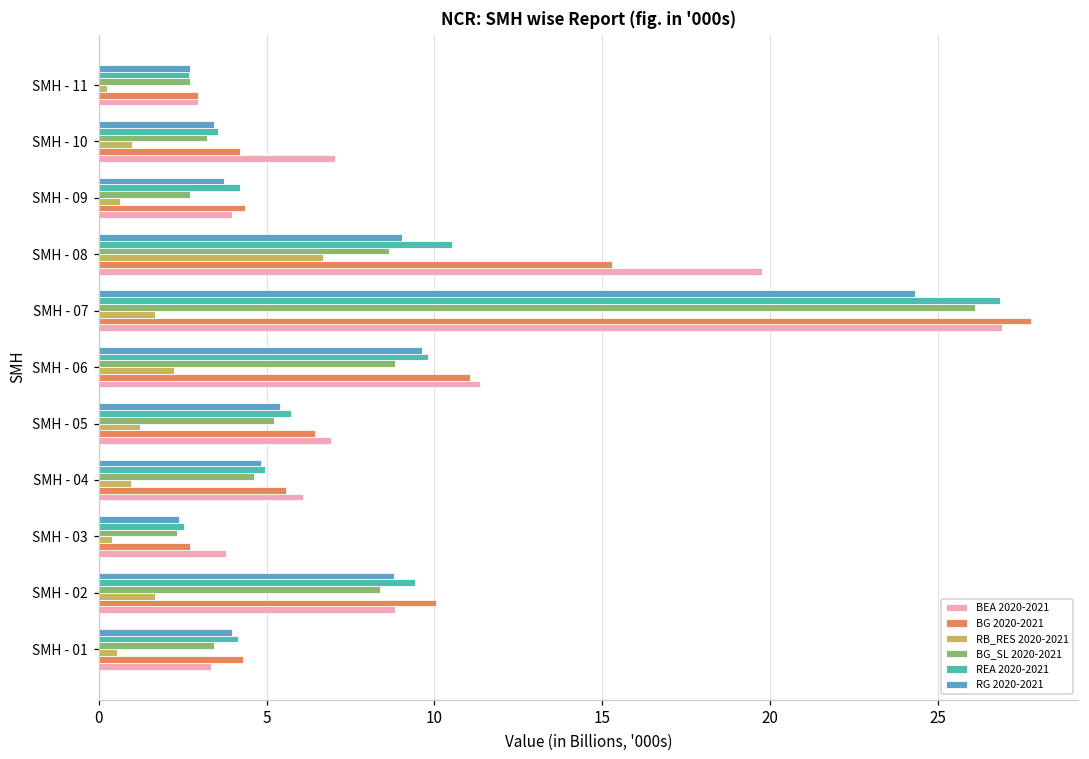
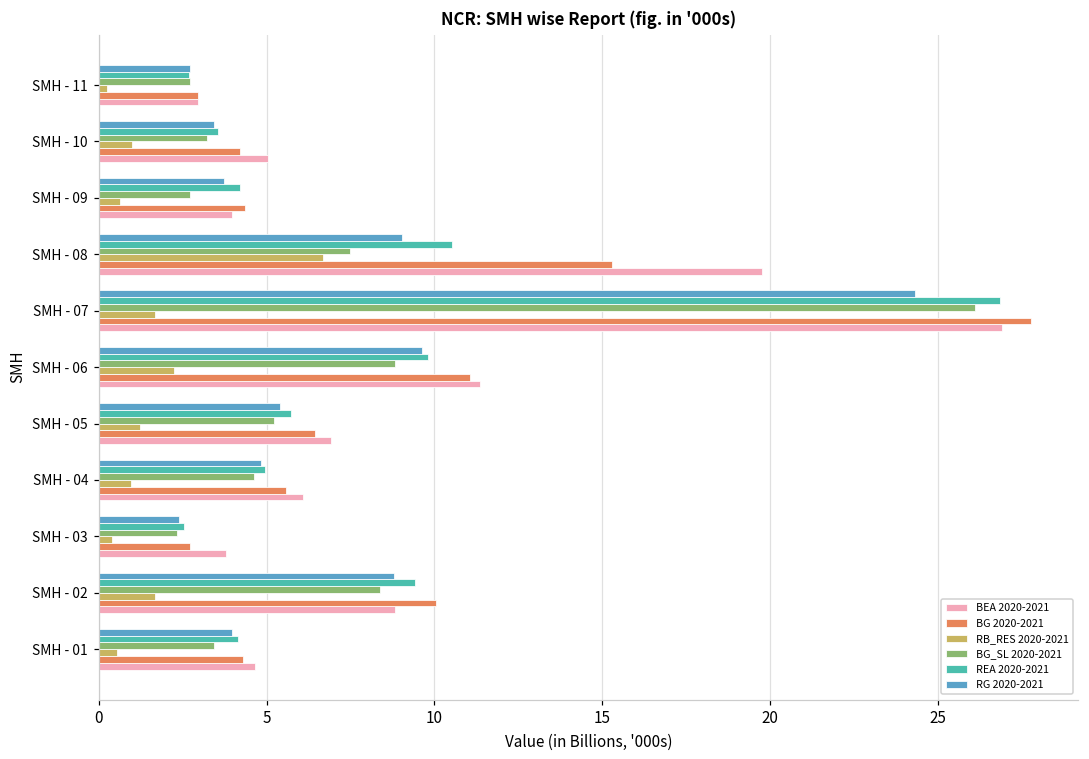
  {
    "BEA 2020-2021": {
      "SMH - 11": 2.9,
-     "SMH - 10": 7.0,
+     "SMH - 10": 5.0,
      "SMH - 09": 4.0,
      "SMH - 08": 19.8,
      "SMH - 07": 26.9,
      "SMH - 06": 11.4,
      "SMH - 05": 6.9,
      "SMH - 04": 6.1,
      "SMH - 03": 3.8,
      "SMH - 02": 8.8,
-     "SMH - 01": 3.3
+     "SMH - 01": 4.7
    },
    "BG_SL 2020-2021": {
      "SMH - 11": 2.7,
      "SMH - 10": 3.2,
      "SMH - 09": 2.7,
-     "SMH - 08": 8.6,
+     "SMH - 08": 7.5,
      "SMH - 07": 26.1,
      "SMH - 06": 8.8,
      "SMH - 05": 5.2,
      "SMH - 04": 4.6,
      "SMH - 03": 2.3,
      "SMH - 02": 8.4,
      "SMH - 01": 3.4
    }
  }
